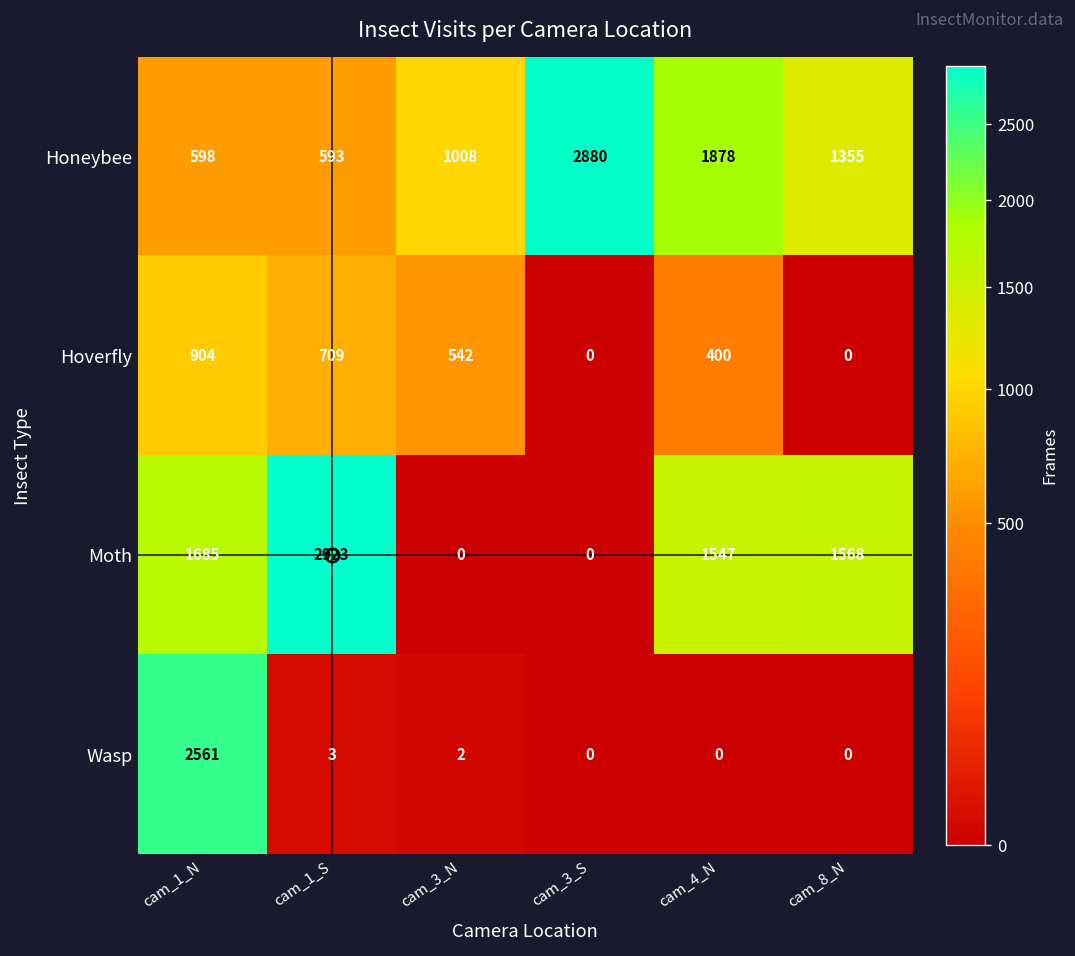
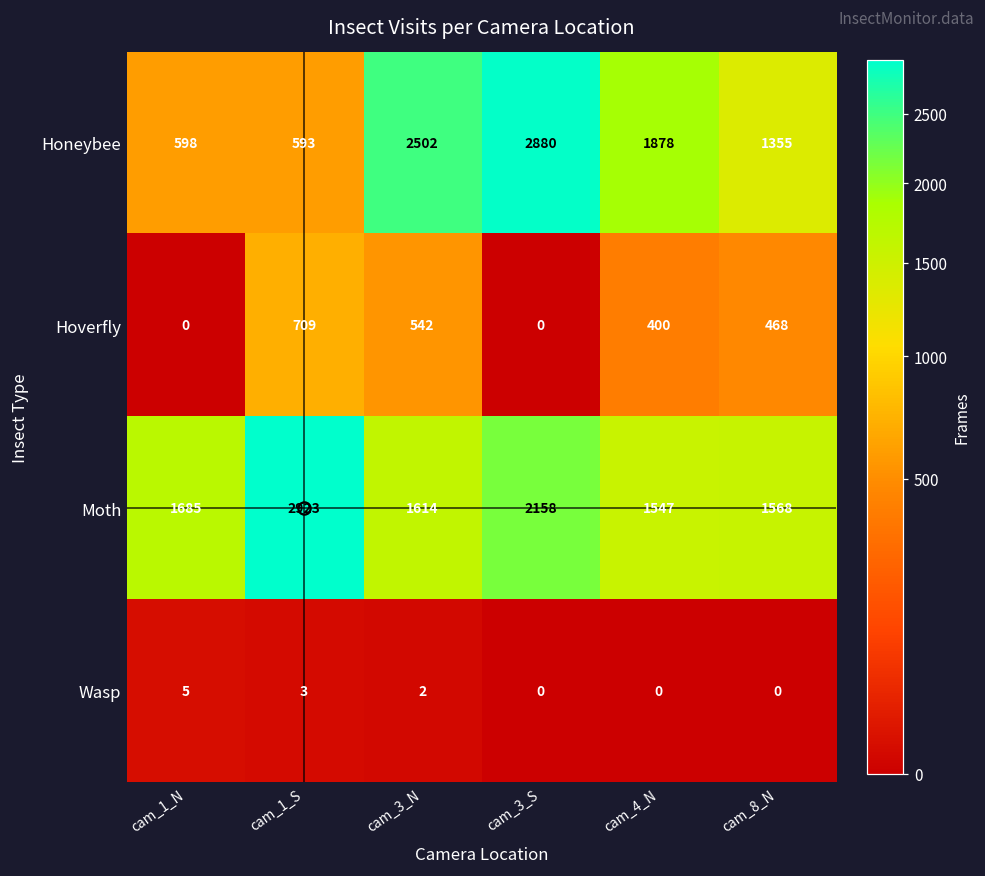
  {
    "Honeybee": {
      "cam_1_N": 598,
      "cam_1_S": 593,
-     "cam_3_N": 1008,
+     "cam_3_N": 2502,
      "cam_3_S": 2880,
      "cam_4_N": 1878,
      "cam_8_N": 1355
    },
    "Hoverfly": {
-     "cam_1_N": 904,
+     "cam_1_N": 0,
      "cam_1_S": 709,
      "cam_3_N": 542,
      "cam_3_S": 0,
      "cam_4_N": 400,
-     "cam_8_N": 0
+     "cam_8_N": 468
    },
    "Moth": {
      "cam_1_N": 1685,
-     "cam_3_N": 0,
-     "cam_3_S": 0,
+     "cam_3_N": 1614,
+     "cam_3_S": 2158,
      "cam_4_N": 1547,
      "cam_8_N": 1568
    },
    "Wasp": {
-     "cam_1_N": 2561,
+     "cam_1_N": 5,
      "cam_1_S": 3,
      "cam_3_N": 2,
      "cam_3_S": 0,
      "cam_4_N": 0,
      "cam_8_N": 0
    }
  }
